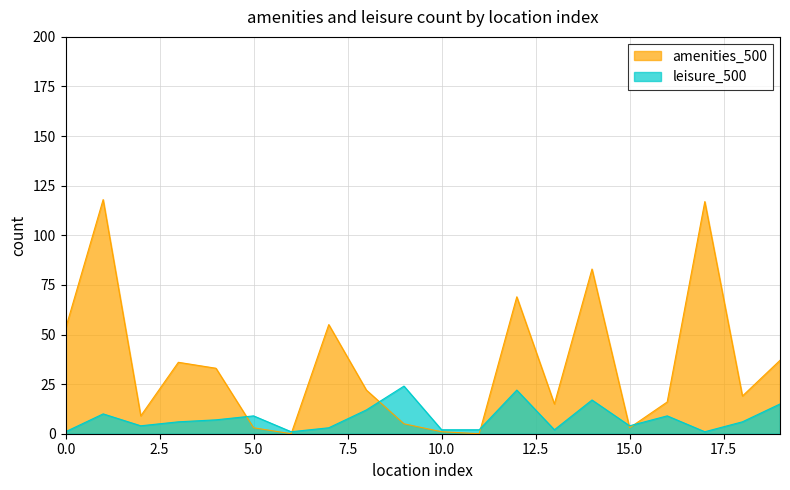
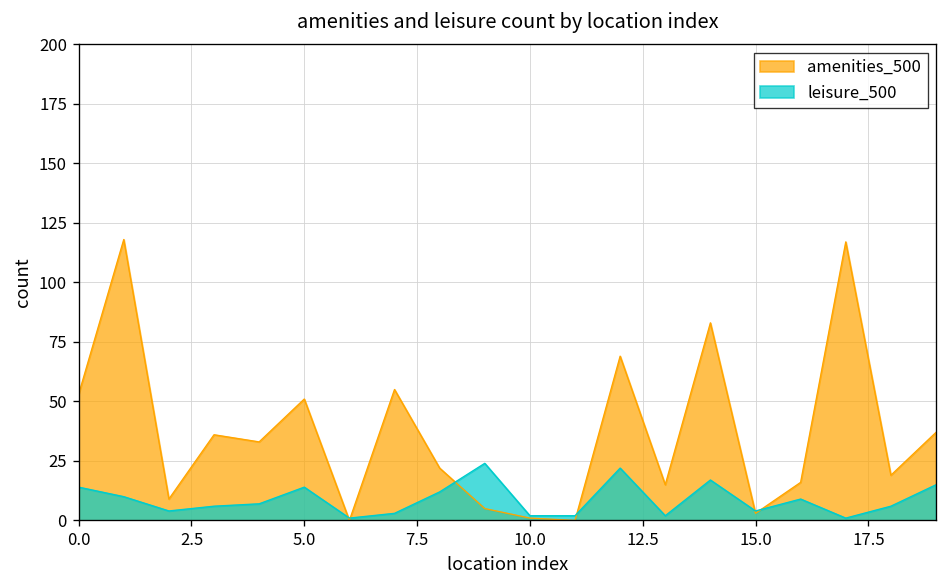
  {
    "amenities_500": {
      "0.0": 53,
-     "5.0": 3
+     "5.0": 51
    },
    "leisure_500": {
-     "0.0": 1,
-     "5.0": 9
+     "0.0": 14,
+     "5.0": 14
    }
  }
